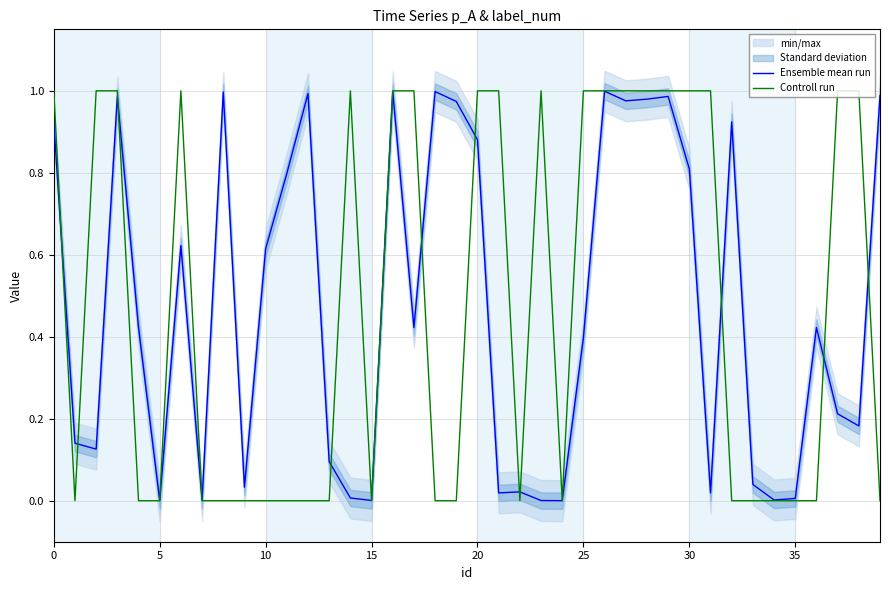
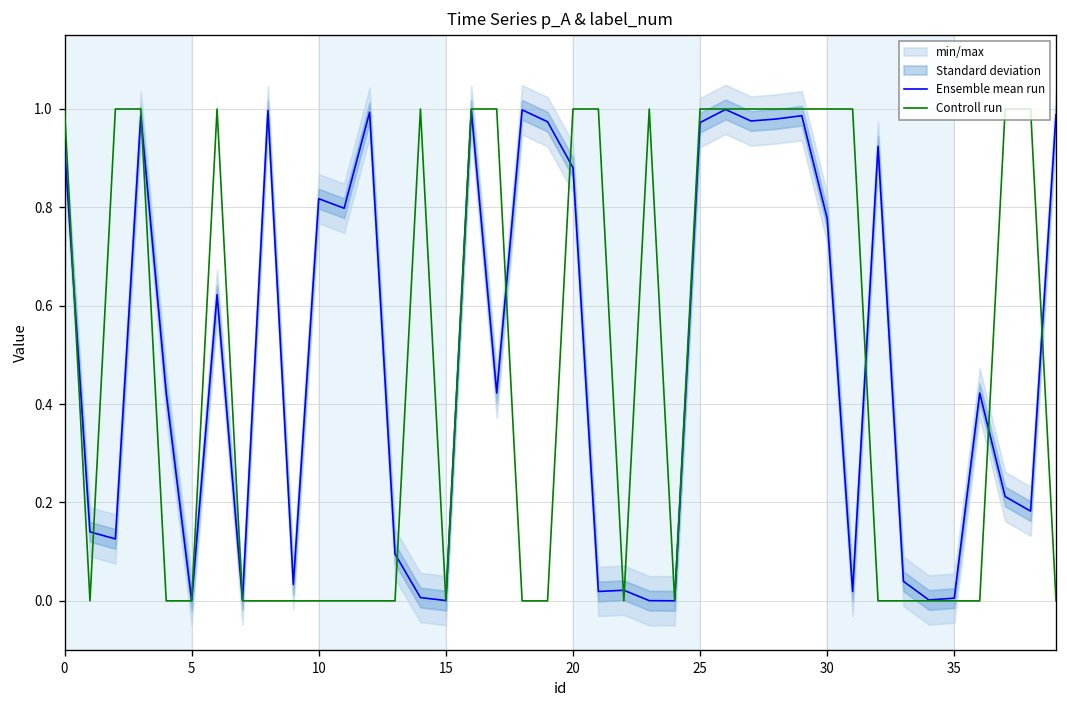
  {
    "Ensemble mean run": {
      "0": 0.92,
-     "10": 0.61,
+     "10": 0.82,
      "20": 0.88,
-     "25": 0.40,
-     "30": 0.81
+     "25": 0.97,
+     "30": 0.78
    },
    "Controll run": {
      "0": 1.00,
      "10": 0.00,
      "20": 1.00,
      "25": 1.00,
      "30": 1.00
    }
  }
